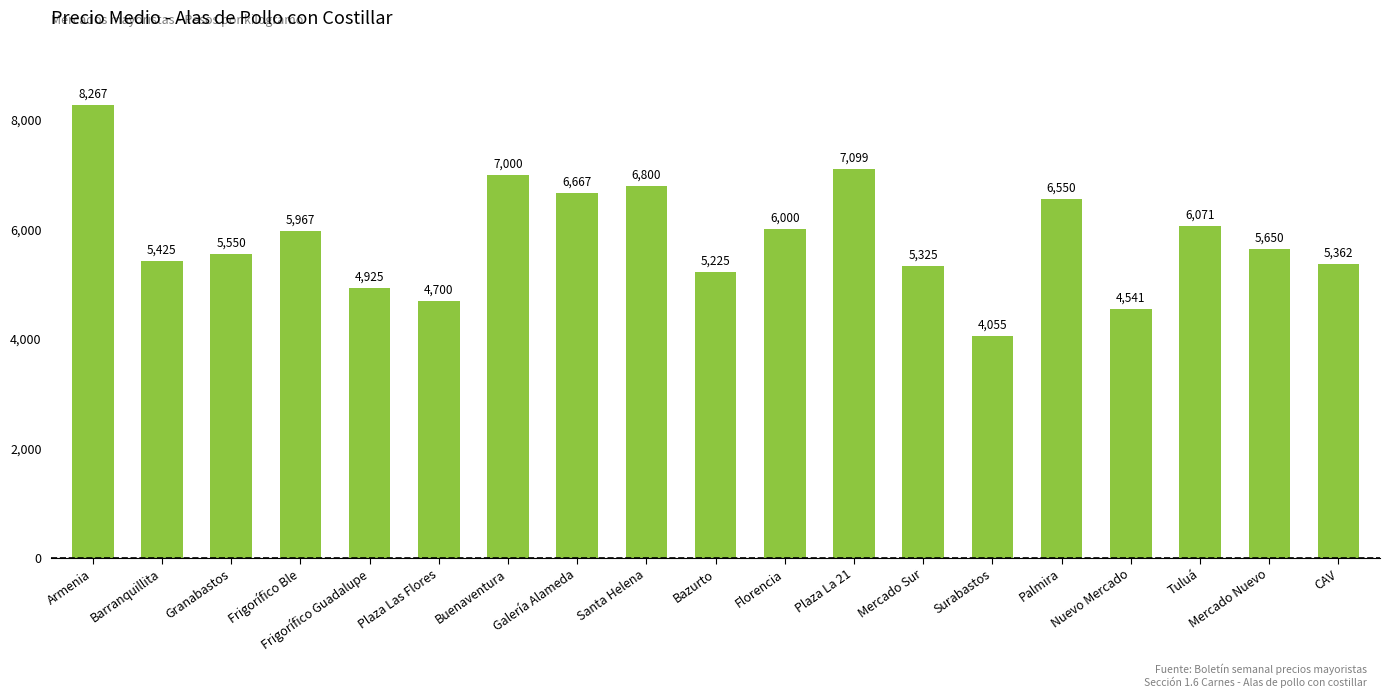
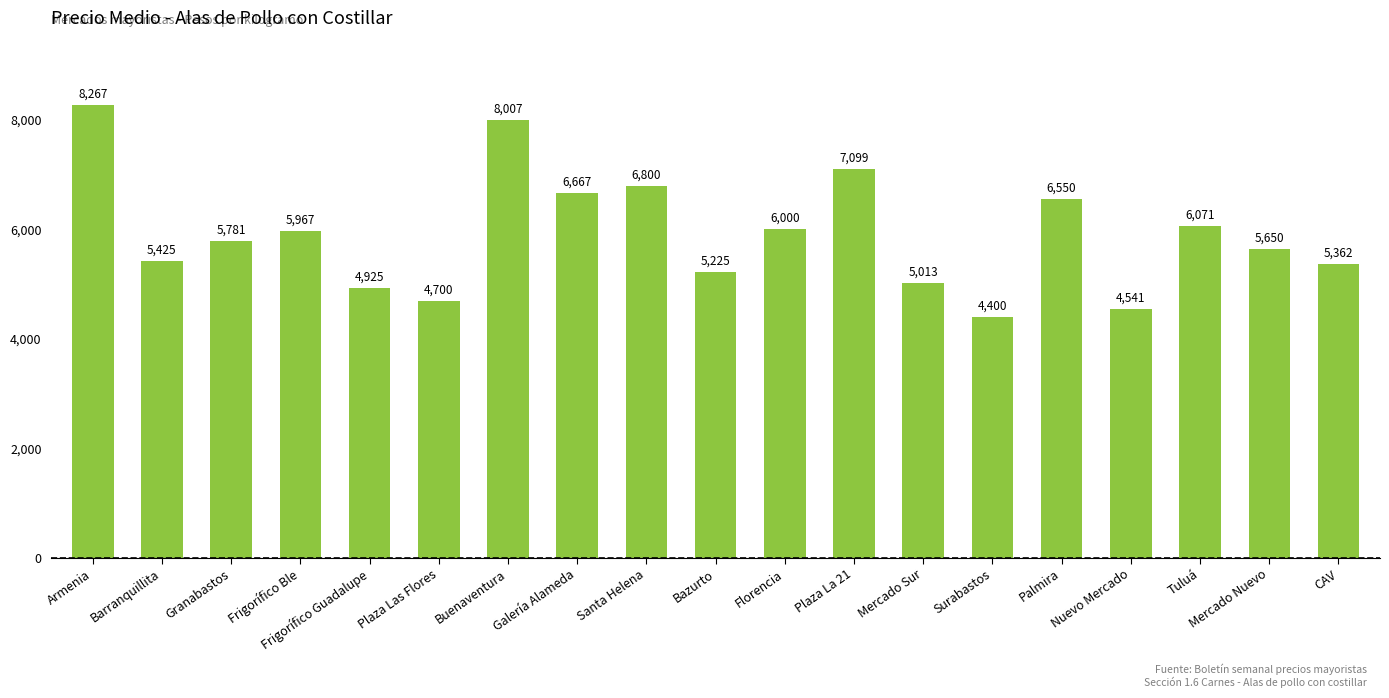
  {
    "Armenia": "8,267",
    "Barranquillita": "5,425",
-   "Granabastos": "5,550",
+   "Granabastos": "5,781",
    "Frigorífico Ble": "5,967",
    "Frigorífico Guadalupe": "4,925",
    "Plaza Las Flores": "4,700",
-   "Buenaventura": "7,000",
+   "Buenaventura": "8,007",
    "Galería Alameda": "6,667",
    "Santa Helena": "6,800",
    "Bazurto": "5,225",
    "Florencia": "6,000",
    "Plaza La 21": "7,099",
-   "Mercado Sur": "5,325",
-   "Surabastos": "4,055",
+   "Mercado Sur": "5,013",
+   "Surabastos": "4,400",
    "Palmira": "6,550",
    "Nuevo Mercado": "4,541",
    "Tuluá": "6,071",
    "Mercado Nuevo": "5,650",
    "CAV": "5,362"
  }
